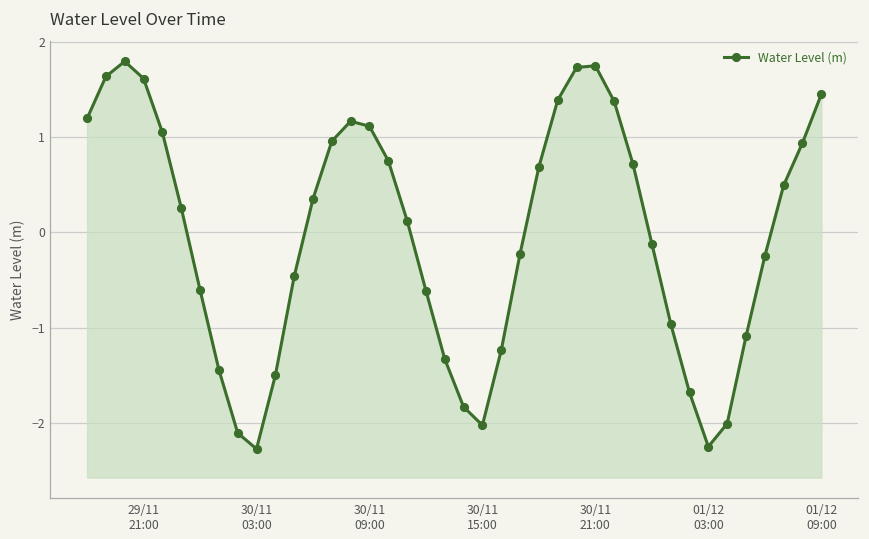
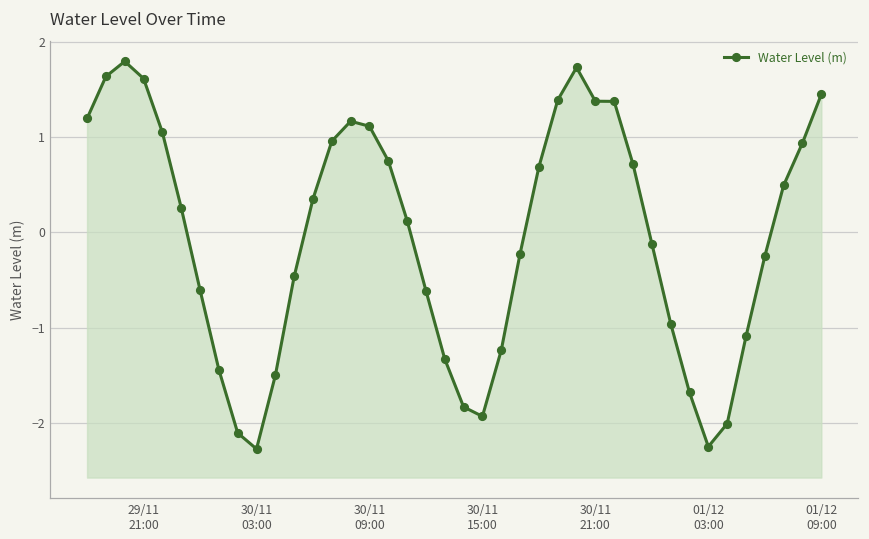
  {
    "29/11 21:00": 1.6,
    "30/11 03:00": -2.3,
    "30/11 09:00": 1.1,
-   "30/11 15:00": -2.0,
-   "30/11 21:00": 1.7,
+   "30/11 15:00": -1.9,
+   "30/11 21:00": 1.4,
    "01/12 03:00": -2.2,
    "01/12 09:00": 1.4
  }
